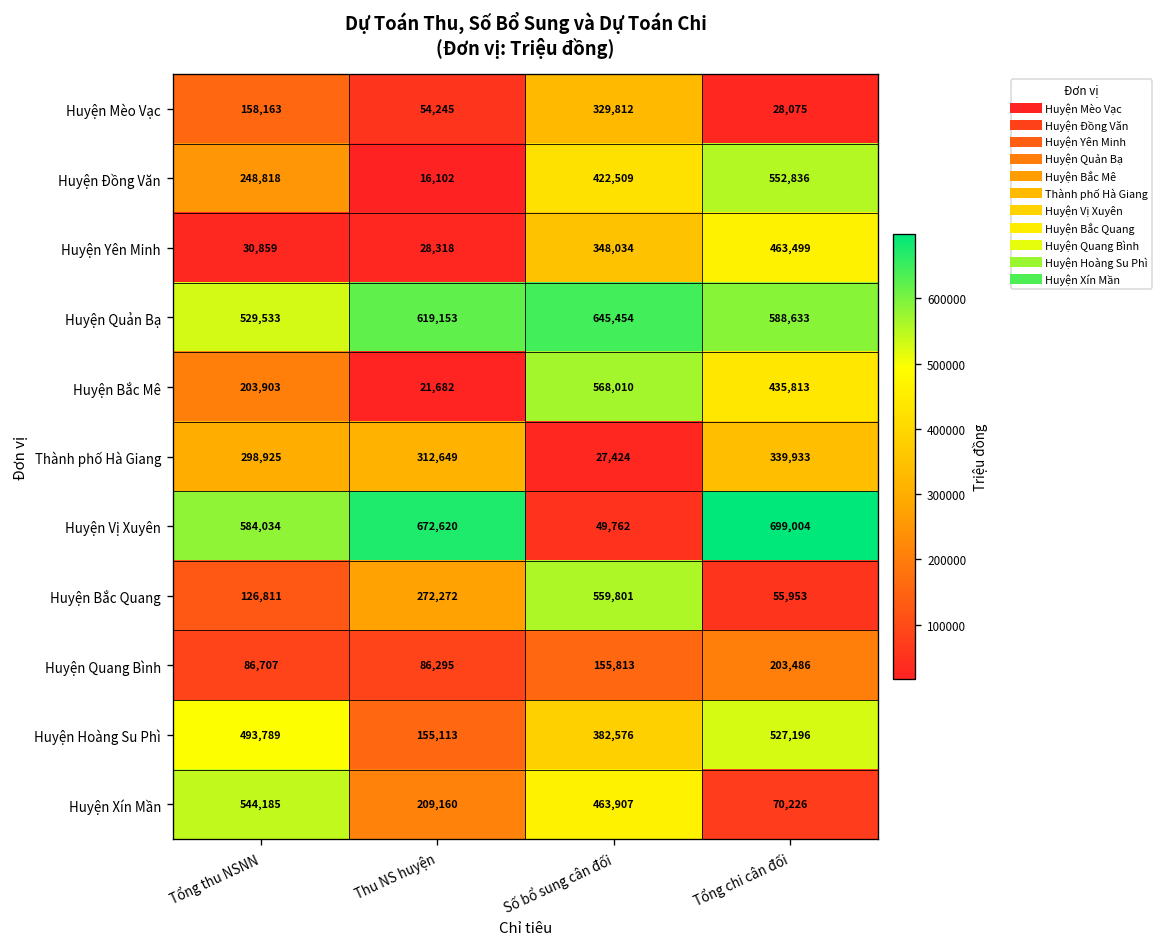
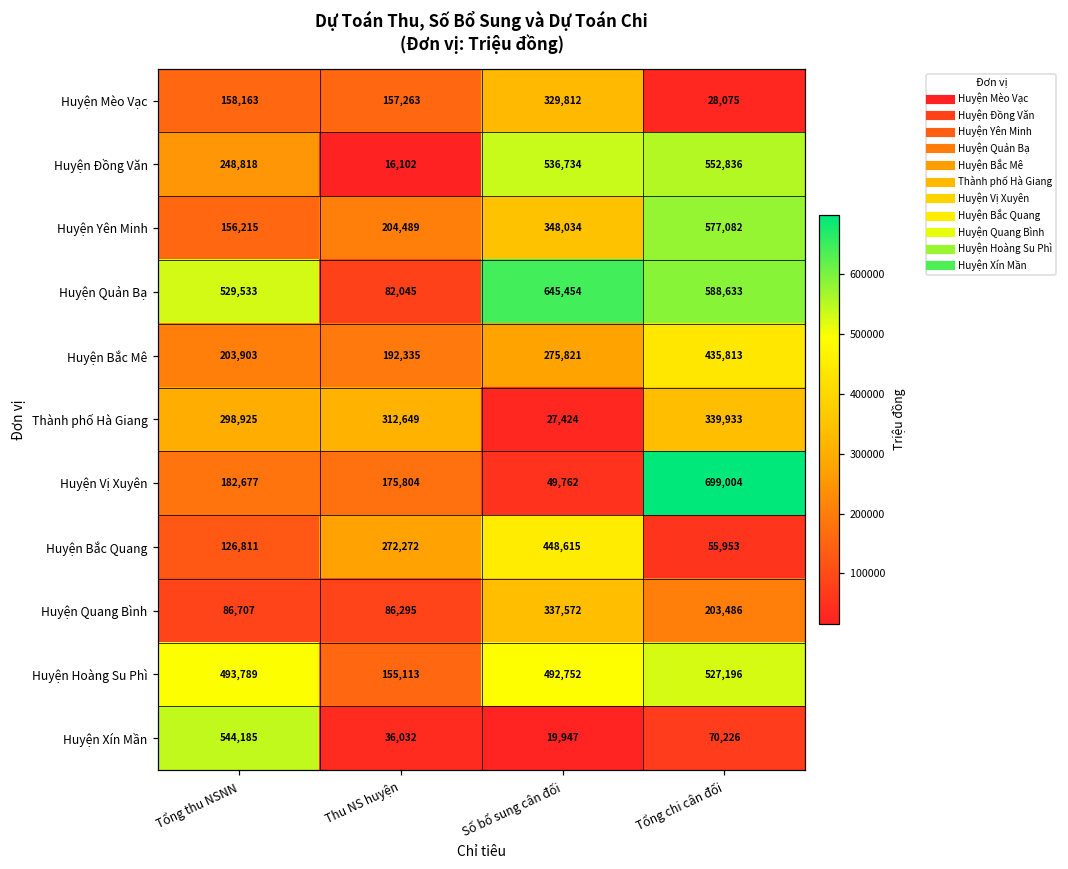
  {
    "Huyện Mèo Vạc": {
      "Tổng thu NSNN": "158,163",
-     "Thu NS huyện": "54,245",
+     "Thu NS huyện": "157,263",
      "Số bổ sung cân đối": "329,812",
      "Tổng chi cân đối": "28,075"
    },
    "Huyện Đồng Văn": {
      "Tổng thu NSNN": "248,818",
      "Thu NS huyện": "16,102",
-     "Số bổ sung cân đối": "422,509",
+     "Số bổ sung cân đối": "536,734",
      "Tổng chi cân đối": "552,836"
    },
    "Huyện Yên Minh": {
-     "Tổng thu NSNN": "30,859",
-     "Thu NS huyện": "28,318",
+     "Tổng thu NSNN": "156,215",
+     "Thu NS huyện": "204,489",
      "Số bổ sung cân đối": "348,034",
-     "Tổng chi cân đối": "463,499"
+     "Tổng chi cân đối": "577,082"
    },
    "Huyện Quản Bạ": {
      "Tổng thu NSNN": "529,533",
-     "Thu NS huyện": "619,153",
+     "Thu NS huyện": "82,045",
      "Số bổ sung cân đối": "645,454",
      "Tổng chi cân đối": "588,633"
    },
    "Huyện Bắc Mê": {
      "Tổng thu NSNN": "203,903",
-     "Thu NS huyện": "21,682",
-     "Số bổ sung cân đối": "568,010",
+     "Thu NS huyện": "192,335",
+     "Số bổ sung cân đối": "275,821",
      "Tổng chi cân đối": "435,813"
    },
    "Thành phố Hà Giang": {
      "Tổng thu NSNN": "298,925",
      "Thu NS huyện": "312,649",
      "Số bổ sung cân đối": "27,424",
      "Tổng chi cân đối": "339,933"
    },
    "Huyện Vị Xuyên": {
-     "Tổng thu NSNN": "584,034",
-     "Thu NS huyện": "672,620",
+     "Tổng thu NSNN": "182,677",
+     "Thu NS huyện": "175,804",
      "Số bổ sung cân đối": "49,762",
      "Tổng chi cân đối": "699,004"
    },
    "Huyện Bắc Quang": {
      "Tổng thu NSNN": "126,811",
      "Thu NS huyện": "272,272",
-     "Số bổ sung cân đối": "559,801",
+     "Số bổ sung cân đối": "448,615",
      "Tổng chi cân đối": "55,953"
    },
    "Huyện Quang Bình": {
      "Tổng thu NSNN": "86,707",
      "Thu NS huyện": "86,295",
-     "Số bổ sung cân đối": "155,813",
+     "Số bổ sung cân đối": "337,572",
      "Tổng chi cân đối": "203,486"
    },
    "Huyện Hoàng Su Phì": {
      "Tổng thu NSNN": "493,789",
      "Thu NS huyện": "155,113",
-     "Số bổ sung cân đối": "382,576",
+     "Số bổ sung cân đối": "492,752",
      "Tổng chi cân đối": "527,196"
    },
    "Huyện Xín Mần": {
      "Tổng thu NSNN": "544,185",
-     "Thu NS huyện": "209,160",
-     "Số bổ sung cân đối": "463,907",
+     "Thu NS huyện": "36,032",
+     "Số bổ sung cân đối": "19,947",
      "Tổng chi cân đối": "70,226"
    }
  }
